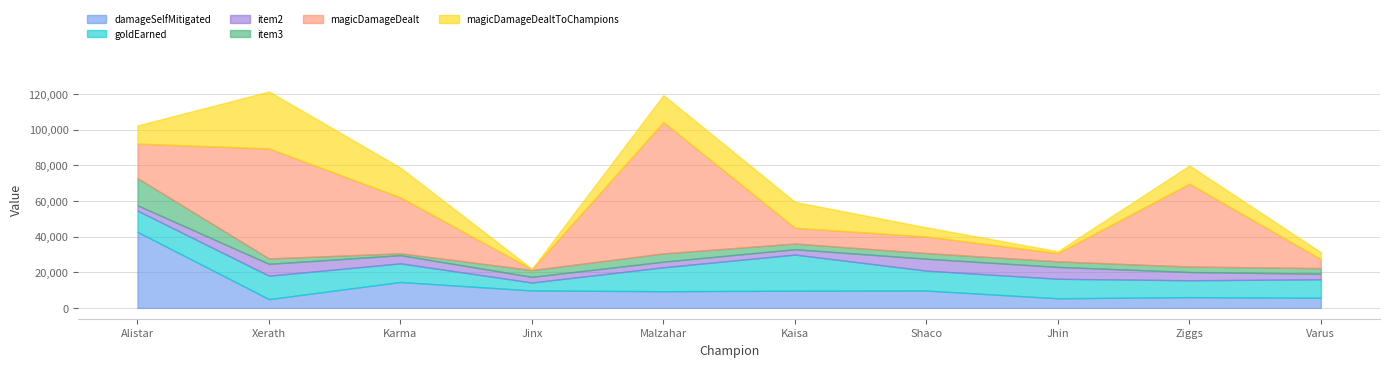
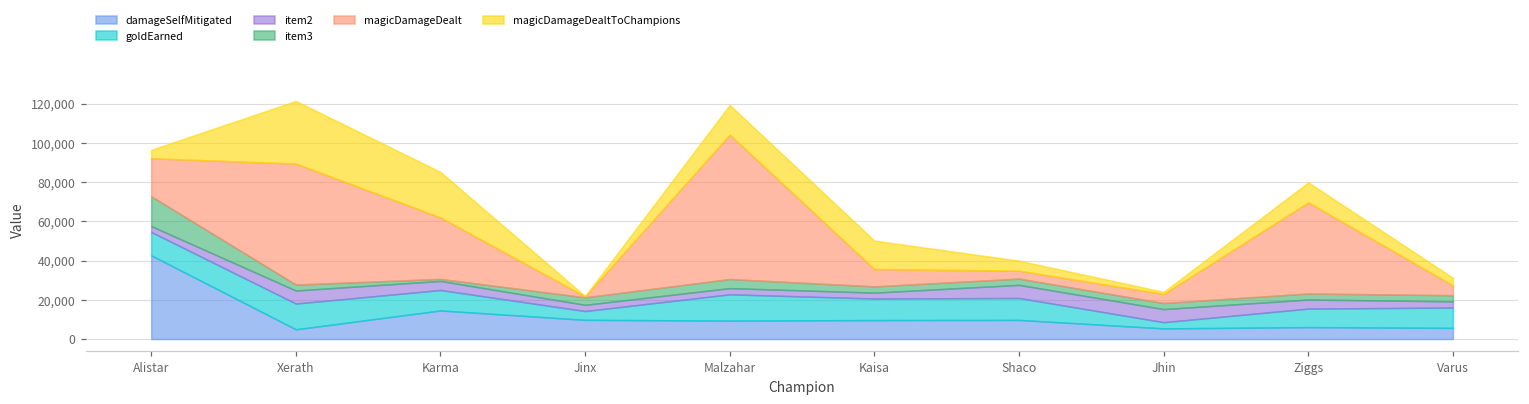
  {
    "goldEarned": {
      "Alistar": "12,000",
      "Xerath": "13,000",
      "Karma": "10,000",
      "Jinx": "4,000",
      "Malzahar": "13,000",
-     "Kaisa": "20,000",
+     "Kaisa": "11,000",
      "Shaco": "11,000",
-     "Jhin": "11,000",
+     "Jhin": "3,000",
      "Ziggs": "9,000",
      "Varus": "10,000"
    },
    "item3": {
      "Alistar": "15,000",
      "Xerath": "3,000",
      "Malzahar": "5,000",
      "Kaisa": "3,000",
      "Shaco": "3,000",
      "Jhin": "3,000",
      "Ziggs": "3,000",
      "Varus": "3,000"
    },
    "magicDamageDealt": {
      "Alistar": "19,000",
      "Xerath": "62,000",
      "Karma": "31,000",
      "Malzahar": "74,000",
      "Kaisa": "9,000",
-     "Shaco": "9,000",
+     "Shaco": "4,000",
      "Ziggs": "46,000",
      "Varus": "5,000"
    },
    "magicDamageDealtToChampions": {
-     "Alistar": "10,000",
+     "Alistar": "4,000",
      "Xerath": "32,000",
-     "Karma": "17,000",
+     "Karma": "23,000",
      "Malzahar": "15,000",
      "Kaisa": "14,000",
      "Shaco": "5,000",
      "Ziggs": "10,000",
      "Varus": "4,000"
    }
  }
